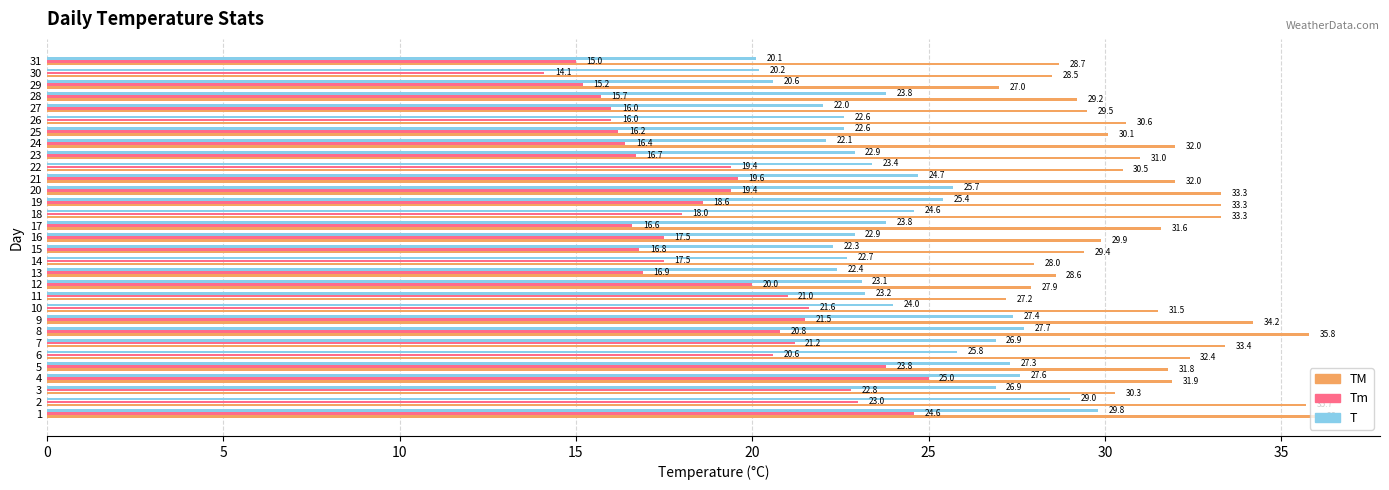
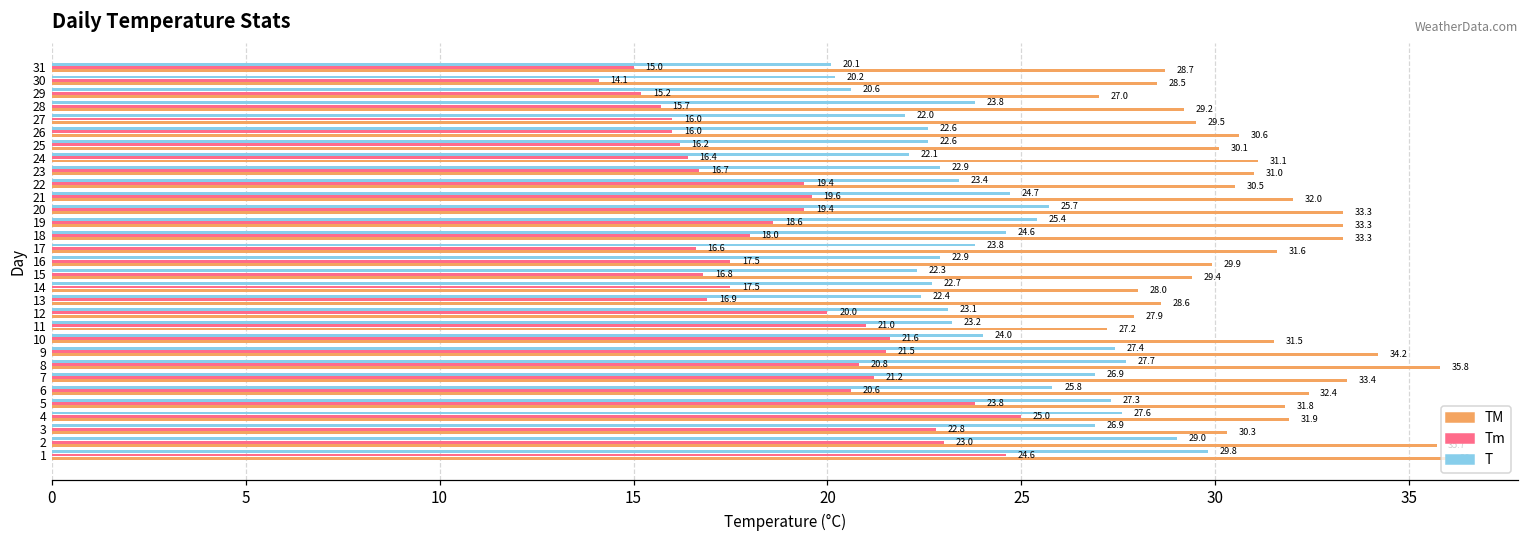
  {
    "TM": {
      "31": 28.7,
      "30": 28.5,
      "29": 27.0,
      "28": 29.2,
      "27": 29.5,
      "26": 30.6,
      "25": 30.1,
-     "24": 32.0,
+     "24": 31.1,
      "23": 31.0,
      "22": 30.5,
      "21": 32.0,
      "20": 33.3,
      "19": 33.3,
      "18": 33.3,
      "17": 31.6,
      "16": 29.9,
      "15": 29.4,
      "14": 28.0,
      "13": 28.6,
      "12": 27.9,
      "11": 27.2,
      "10": 31.5,
      "9": 34.2,
      "8": 35.8,
      "7": 33.4,
      "6": 32.4,
      "5": 31.8,
      "4": 31.9,
      "3": 30.3
    },
    "Tm": {
      "31": 15.0,
      "30": 14.1,
      "29": 15.2,
      "28": 15.7,
      "27": 16.0,
      "26": 16.0,
      "25": 16.2,
      "24": 16.4,
      "23": 16.7,
      "22": 19.4,
      "21": 19.6,
      "20": 19.4,
      "19": 18.6,
      "18": 18.0,
      "17": 16.6,
      "16": 17.5,
      "15": 16.8,
      "14": 17.5,
      "13": 16.9,
      "12": 20.0,
      "11": 21.0,
      "10": 21.6,
      "9": 21.5,
      "8": 20.8,
      "7": 21.2,
      "6": 20.6,
      "5": 23.8,
      "4": 25.0,
      "3": 22.8,
      "2": 23.0,
      "1": 24.6
    },
    "T": {
      "31": 20.1,
      "30": 20.2,
      "29": 20.6,
      "28": 23.8,
      "27": 22.0,
      "26": 22.6,
      "25": 22.6,
      "24": 22.1,
      "23": 22.9,
      "22": 23.4,
      "21": 24.7,
      "20": 25.7,
      "19": 25.4,
      "18": 24.6,
      "17": 23.8,
      "16": 22.9,
      "15": 22.3,
      "14": 22.7,
      "13": 22.4,
      "12": 23.1,
      "11": 23.2,
      "10": 24.0,
      "9": 27.4,
      "8": 27.7,
      "7": 26.9,
      "6": 25.8,
      "5": 27.3,
      "4": 27.6,
      "3": 26.9,
      "2": 29.0,
      "1": 29.8
    }
  }
